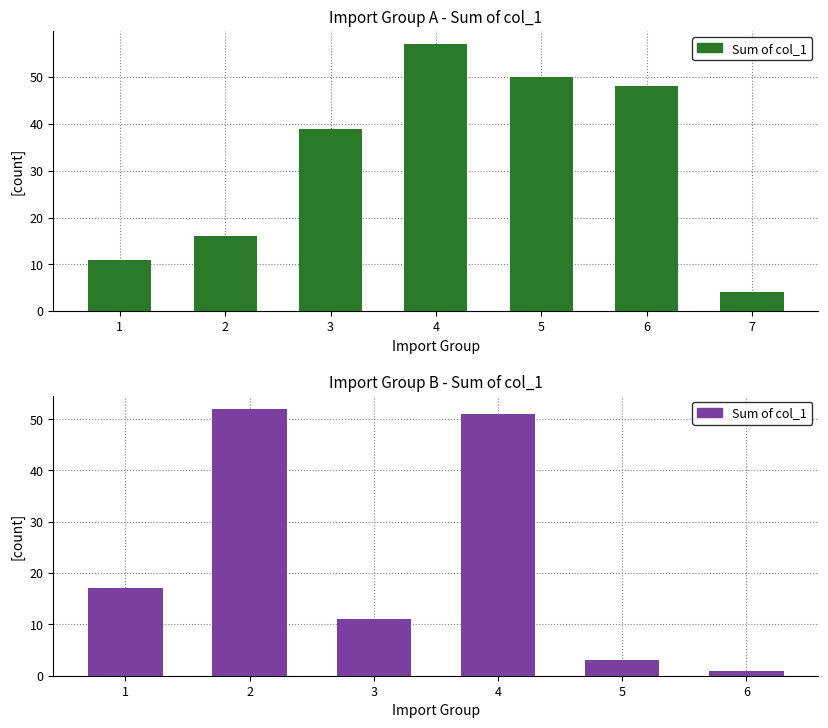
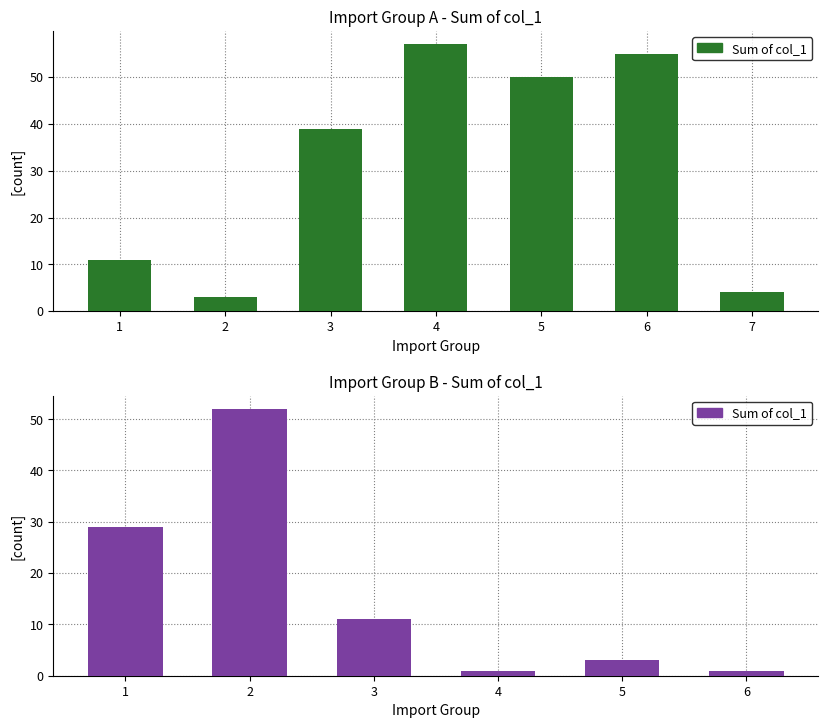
  {
    "Import Group A - Sum of col_1": {
      "1": 11,
-     "2": 16,
+     "2": 3,
      "3": 39,
      "4": 57,
      "5": 50,
-     "6": 48,
+     "6": 55,
      "7": 4
    },
    "Import Group B - Sum of col_1": {
-     "1": 17,
+     "1": 29,
      "2": 52,
      "3": 11,
-     "4": 51,
+     "4": 1,
      "5": 3,
      "6": 1
    }
  }
